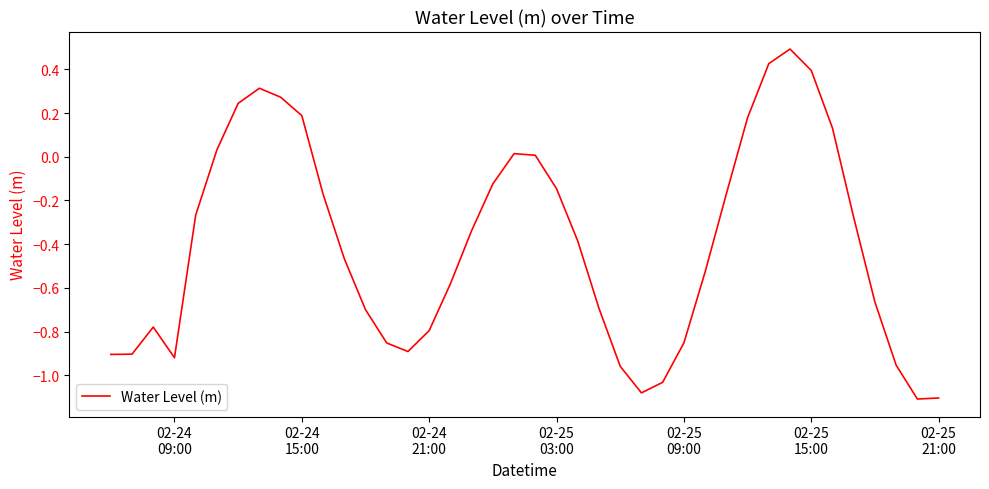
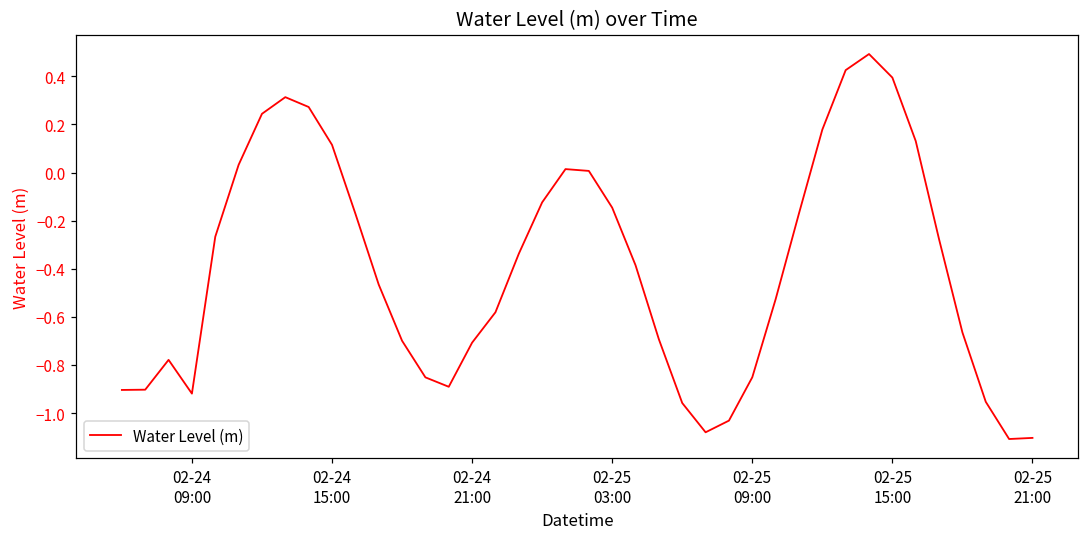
  {
    "02-24 09:00": -0.92,
-   "02-24 15:00": 0.19,
-   "02-24 21:00": -0.80,
+   "02-24 15:00": 0.12,
+   "02-24 21:00": -0.71,
    "02-25 03:00": -0.15,
    "02-25 09:00": -0.85,
    "02-25 15:00": 0.39,
    "02-25 21:00": -1.10
  }
